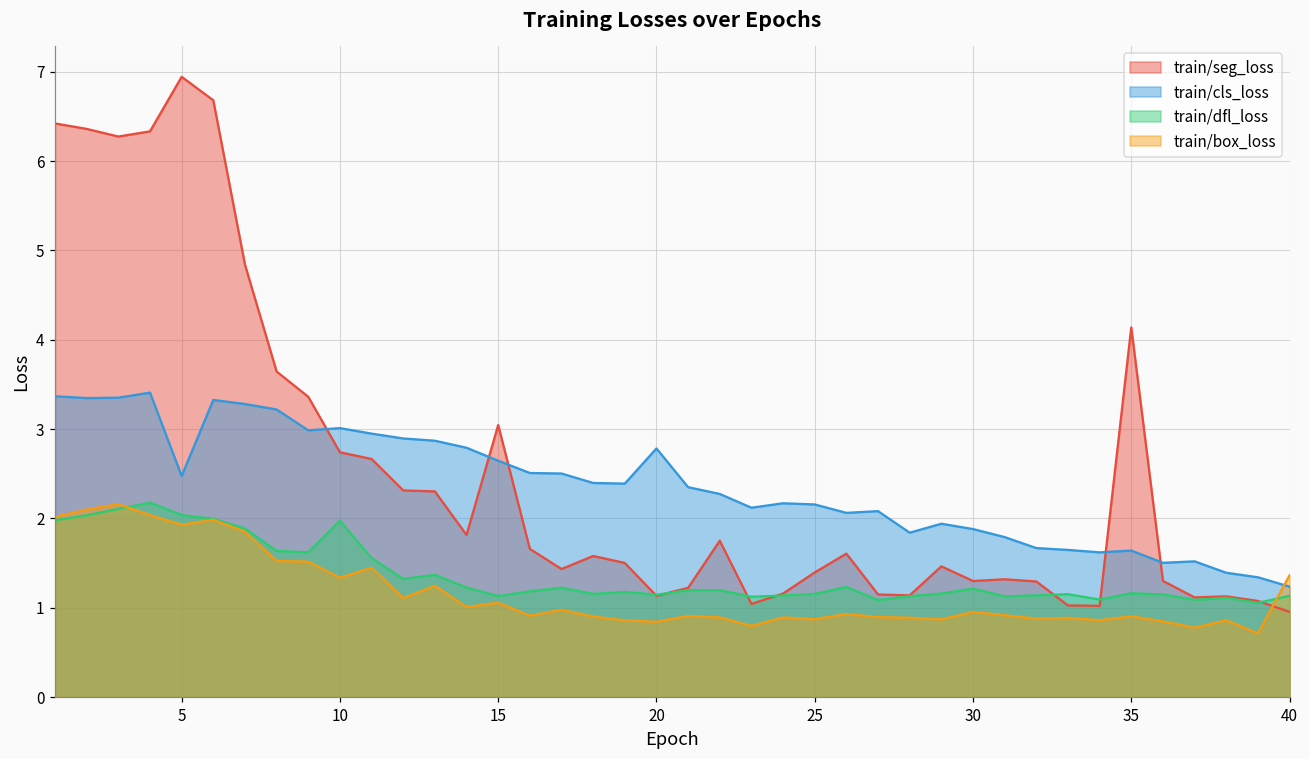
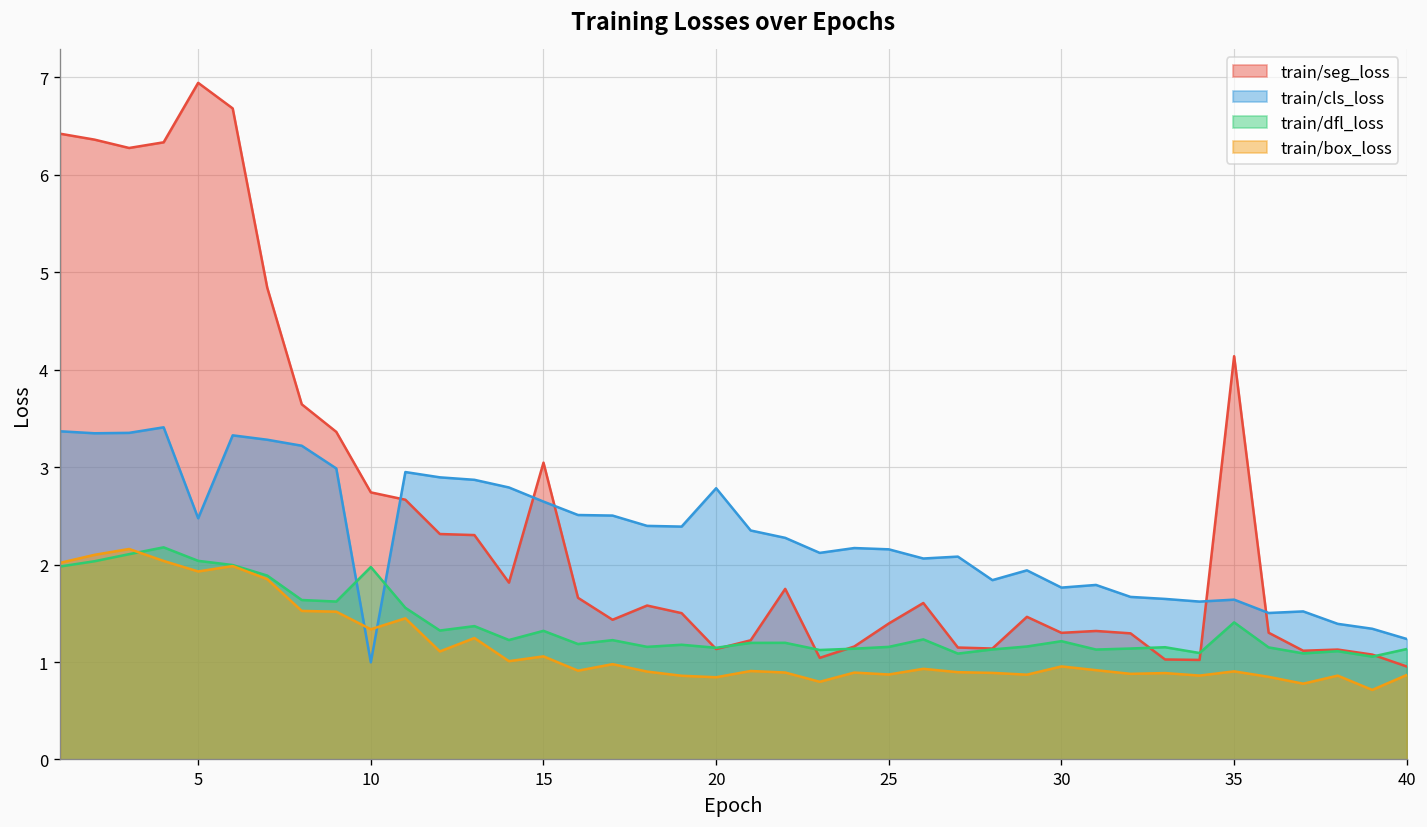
  {
    "train/seg_loss": {
      "5": 6.9,
      "10": 2.7,
      "15": 3.0,
      "25": 1.4,
      "30": 1.3,
      "35": 4.1,
      "40": 1.0
    },
    "train/cls_loss": {
      "5": 2.5,
-     "10": 3.0,
+     "10": 1.0,
      "15": 2.6,
      "20": 2.8,
      "25": 2.2,
-     "30": 1.9,
+     "30": 1.8,
      "35": 1.6,
      "40": 1.2
    },
    "train/dfl_loss": {
      "5": 2.0,
      "10": 2.0,
-     "15": 1.1,
+     "15": 1.3,
      "25": 1.2,
      "30": 1.2,
-     "35": 1.2,
+     "35": 1.4,
      "40": 1.1
    },
    "train/box_loss": {
      "5": 1.9,
      "10": 1.3,
      "15": 1.1,
      "20": 0.8,
      "25": 0.9,
      "30": 1.0,
      "35": 0.9,
-     "40": 1.4
+     "40": 0.9
    }
  }
